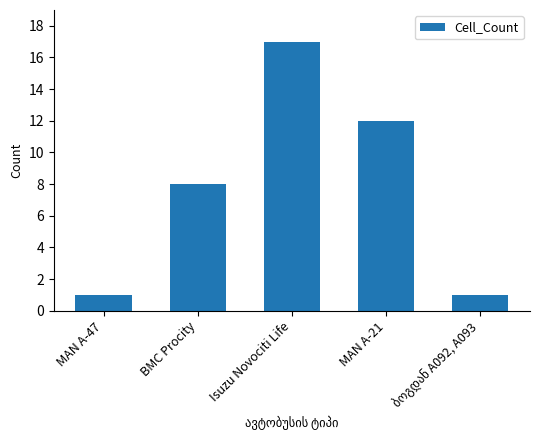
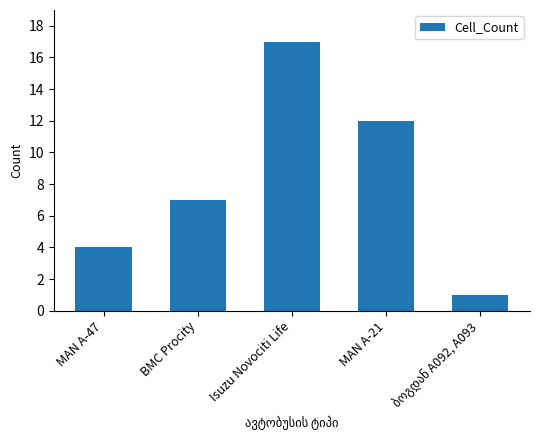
  {
-   "MAN A-47": 1,
-   "BMC Procity": 8,
+   "MAN A-47": 4,
+   "BMC Procity": 7,
    "Isuzu Novociti Life": 17,
    "MAN A-21": 12,
    "ბოგდან А092, A093": 1
  }
